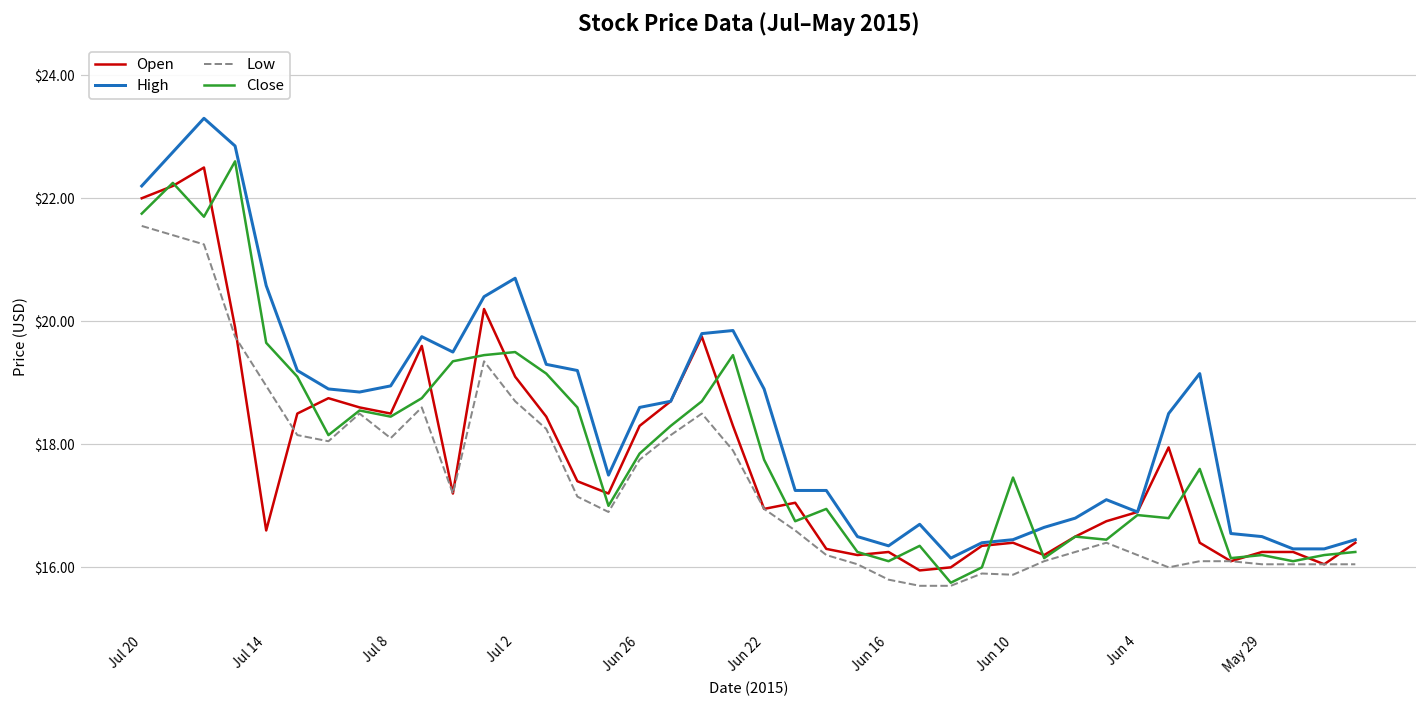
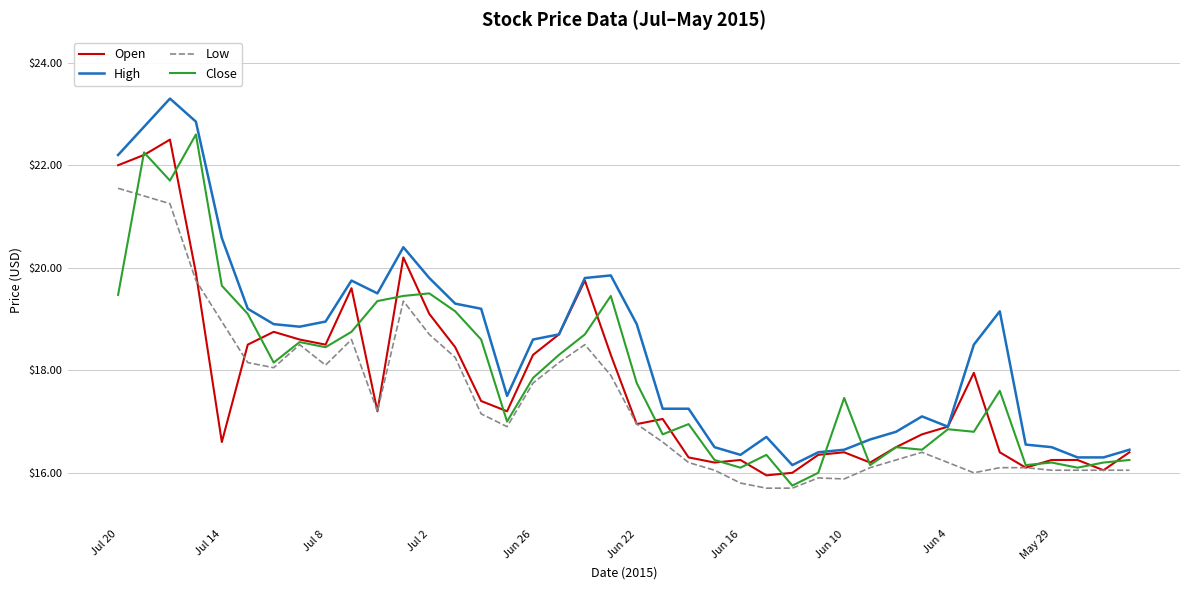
  {
    "Open": {
      "Jul 20": "$22.0",
      "Jul 14": "$16.6",
      "Jul 8": "$18.5",
      "Jul 2": "$19.1",
      "Jun 26": "$18.3",
      "Jun 16": "$16.3",
      "Jun 10": "$16.4"
    },
    "High": {
      "Jul 20": "$22.2",
      "Jul 14": "$20.6",
      "Jul 8": "$19.0",
-     "Jul 2": "$20.7",
+     "Jul 2": "$19.8",
      "Jun 26": "$18.6",
      "Jun 22": "$18.9",
      "Jun 16": "$16.4",
      "Jun 10": "$16.5",
      "May 29": "$16.5"
    },
    "Low": {
      "Jul 20": "$21.6",
      "Jul 14": "$19.0",
      "Jul 8": "$18.1",
      "Jul 2": "$18.7",
      "Jun 26": "$17.8",
      "Jun 16": "$15.8",
      "Jun 10": "$15.9",
      "Jun 4": "$16.2",
      "May 29": "$16.1"
    },
    "Close": {
-     "Jul 20": "$21.8",
+     "Jul 20": "$19.5",
      "Jul 14": "$19.7",
      "Jul 8": "$18.5",
      "Jul 2": "$19.5",
      "Jun 26": "$17.9",
      "Jun 22": "$17.8",
      "Jun 16": "$16.1",
      "Jun 10": "$17.5"
    }
  }
